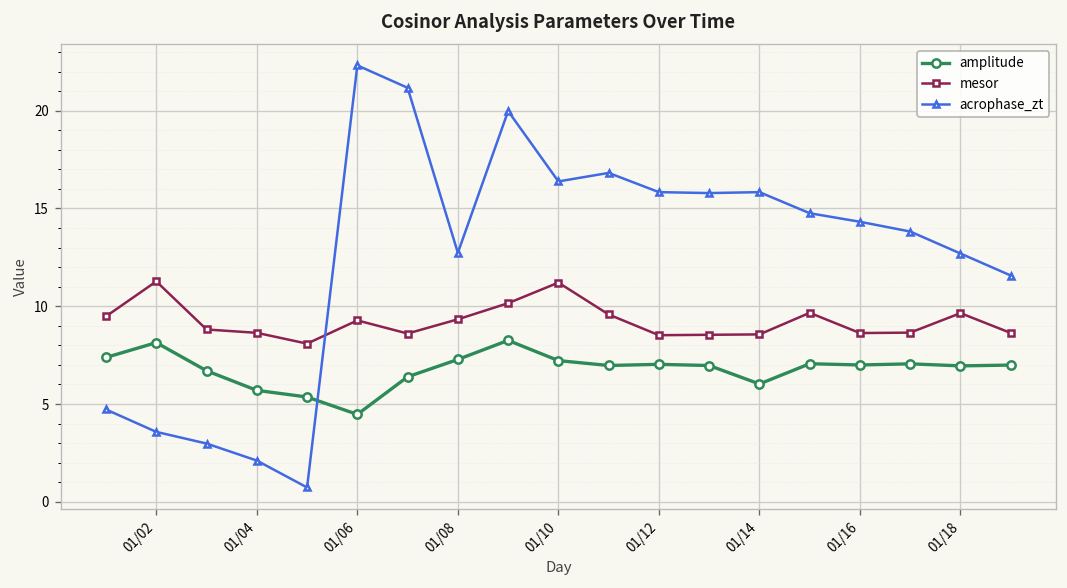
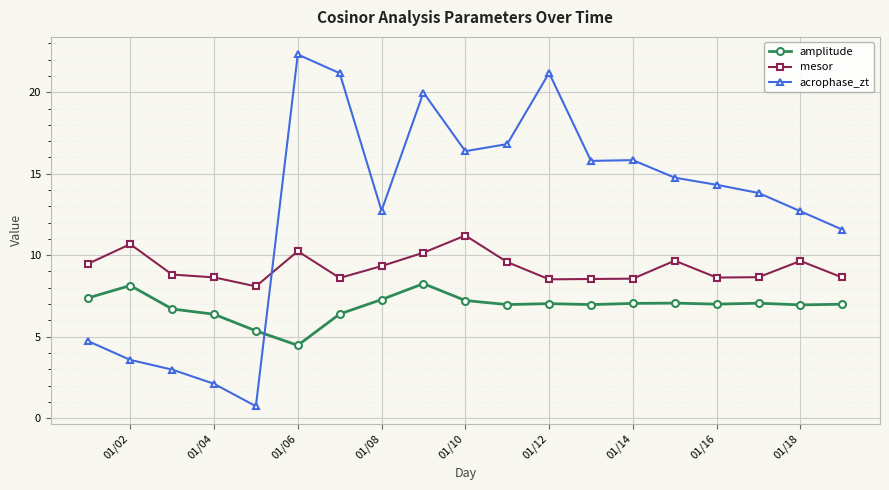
  {
    "amplitude": {
      "01/02": 8.1,
-     "01/04": 5.7,
+     "01/04": 6.4,
      "01/06": 4.5,
      "01/08": 7.3,
      "01/10": 7.2,
      "01/12": 7.0,
-     "01/14": 6.0,
+     "01/14": 7.0,
      "01/16": 7.0,
      "01/18": 7.0
    },
    "mesor": {
-     "01/02": 11.3,
+     "01/02": 10.7,
      "01/04": 8.6,
-     "01/06": 9.3,
+     "01/06": 10.2,
      "01/08": 9.3,
      "01/10": 11.2,
      "01/12": 8.5,
      "01/14": 8.6,
      "01/16": 8.6,
      "01/18": 9.6
    },
    "acrophase_zt": {
      "01/02": 3.6,
      "01/04": 2.1,
      "01/06": 22.3,
      "01/08": 12.7,
      "01/10": 16.4,
-     "01/12": 15.8,
+     "01/12": 21.2,
      "01/14": 15.8,
      "01/16": 14.3,
      "01/18": 12.7
    }
  }
